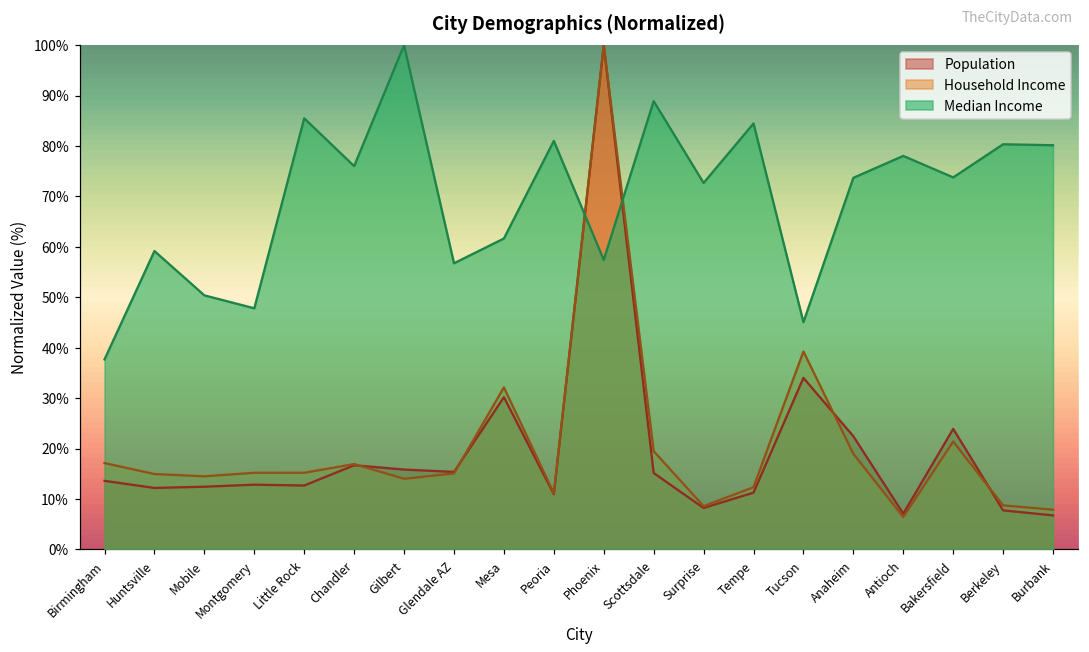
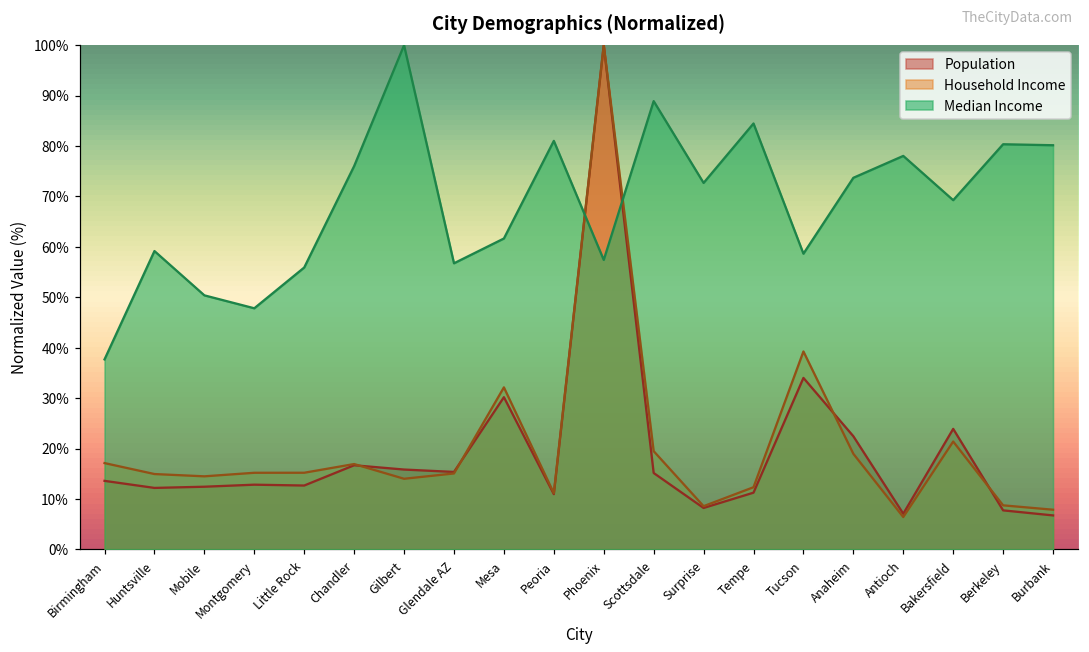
  {
    "Median Income": {
      "Birmingham": "38%",
      "Huntsville": "59%",
      "Mobile": "50%",
      "Montgomery": "48%",
-     "Little Rock": "86%",
+     "Little Rock": "56%",
      "Chandler": "76%",
      "Gilbert": "100%",
      "Glendale AZ": "57%",
      "Mesa": "62%",
      "Peoria": "81%",
      "Phoenix": "57%",
      "Scottsdale": "89%",
      "Surprise": "73%",
      "Tempe": "84%",
-     "Tucson": "45%",
+     "Tucson": "59%",
      "Anaheim": "74%",
      "Antioch": "78%",
-     "Bakersfield": "74%",
+     "Bakersfield": "69%",
      "Berkeley": "80%",
      "Burbank": "80%"
    }
  }
